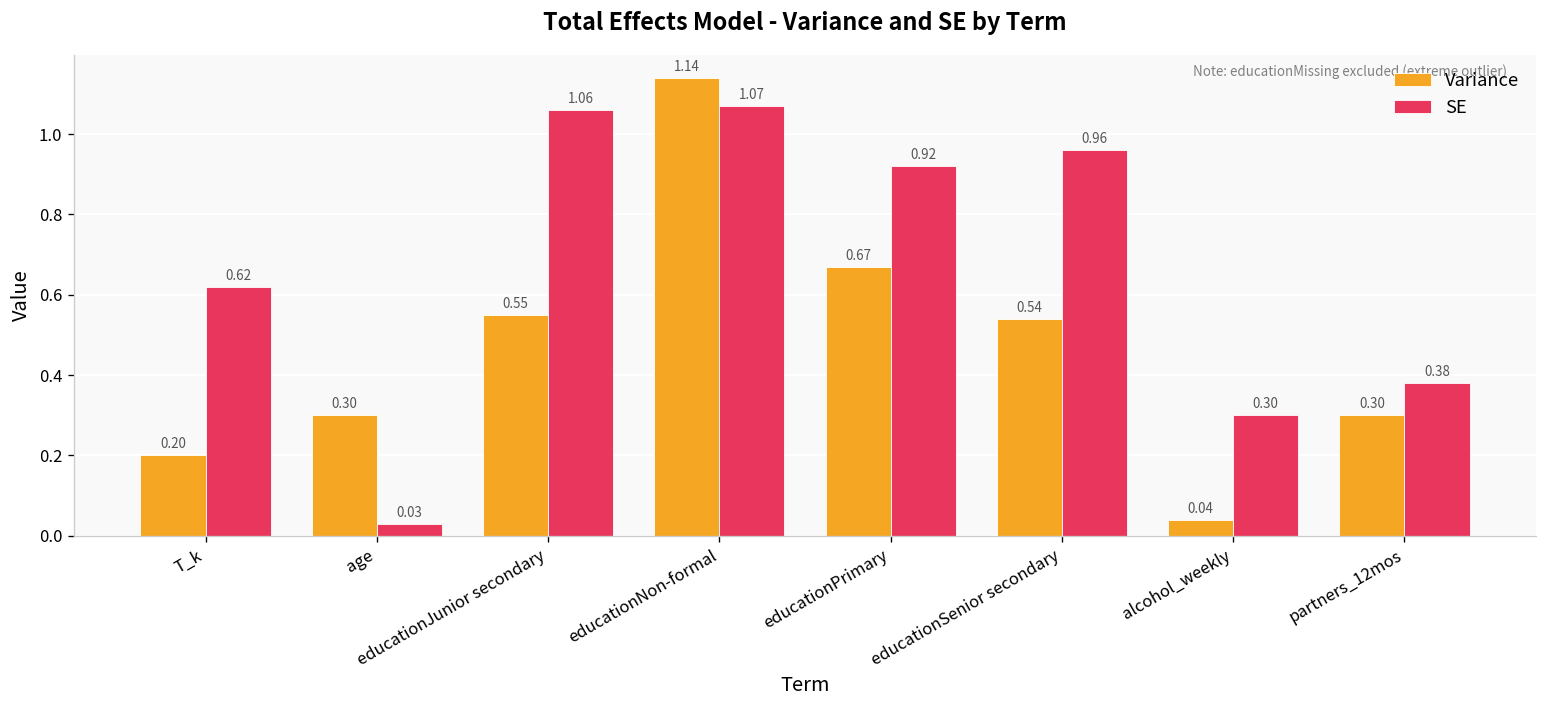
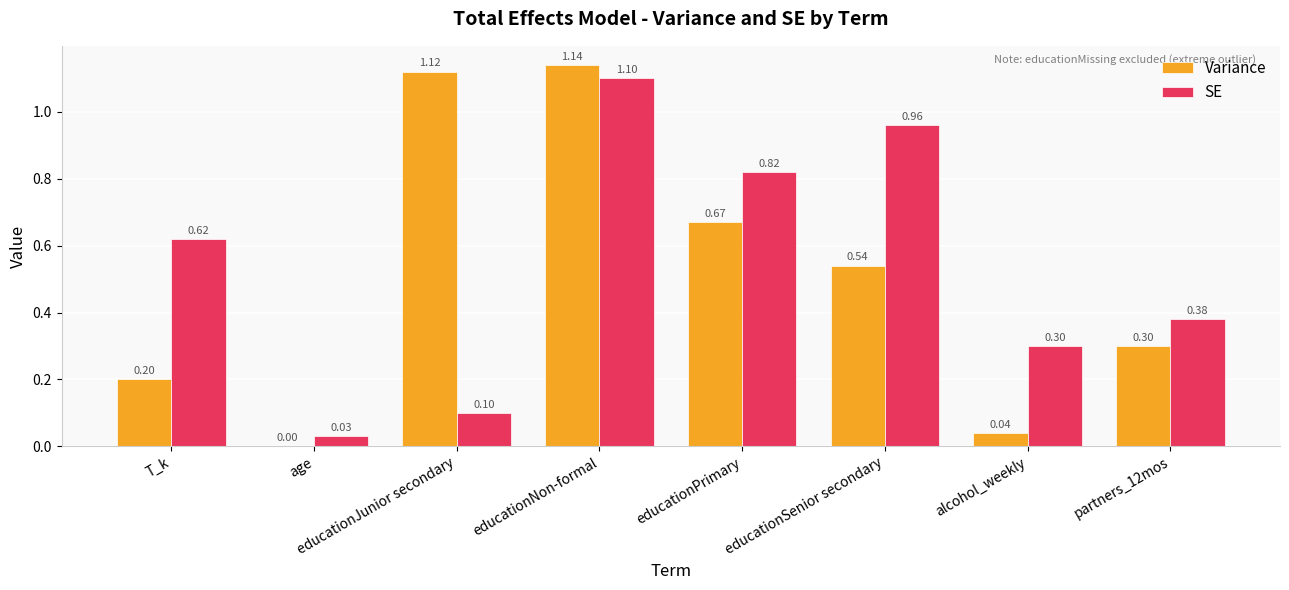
  {
    "Variance": {
      "T_k": 0.20,
-     "age": 0.30,
-     "educationJunior secondary": 0.55,
+     "age": 0.00,
+     "educationJunior secondary": 1.12,
      "educationNon-formal": 1.14,
      "educationPrimary": 0.67,
      "educationSenior secondary": 0.54,
      "alcohol_weekly": 0.04,
      "partners_12mos": 0.30
    },
    "SE": {
      "T_k": 0.62,
      "age": 0.03,
-     "educationJunior secondary": 1.06,
-     "educationNon-formal": 1.07,
-     "educationPrimary": 0.92,
+     "educationJunior secondary": 0.10,
+     "educationNon-formal": 1.10,
+     "educationPrimary": 0.82,
      "educationSenior secondary": 0.96,
      "alcohol_weekly": 0.30,
      "partners_12mos": 0.38
    }
  }
